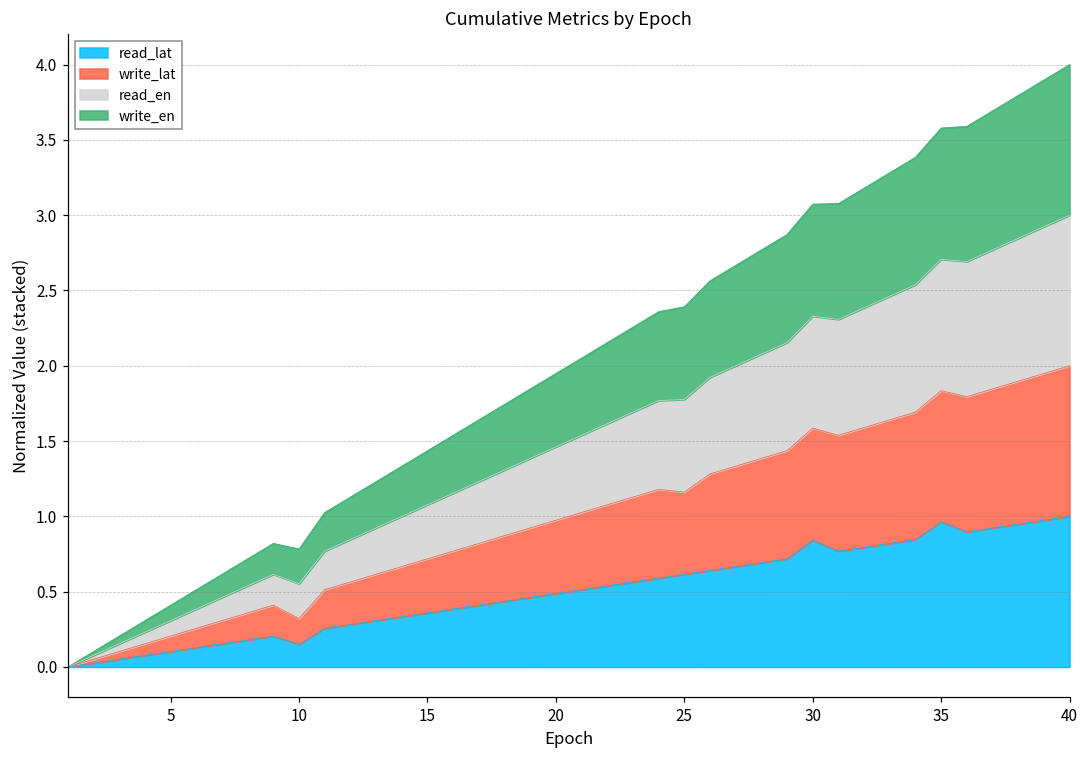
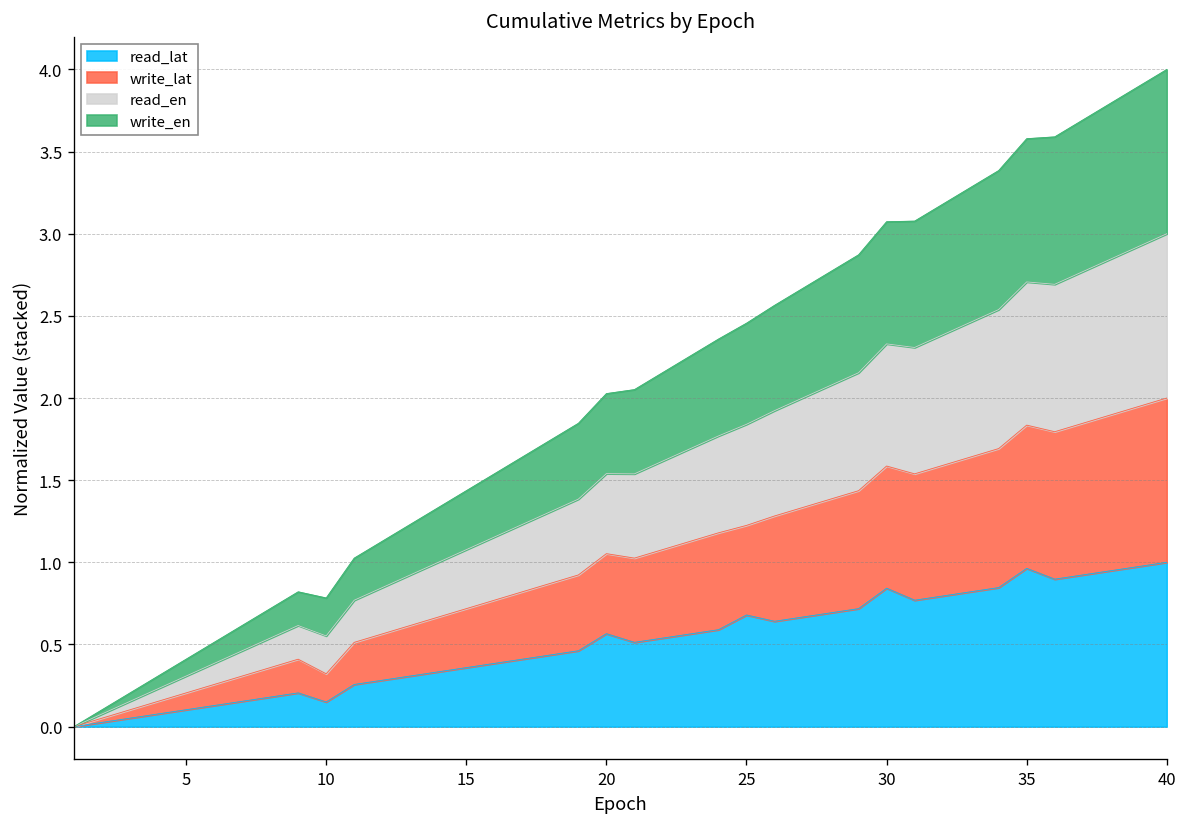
  {
    "read_lat": {
      "5": 0.10,
      "10": 0.15,
      "15": 0.36,
-     "20": 0.49,
-     "25": 0.62,
+     "20": 0.57,
+     "25": 0.68,
      "30": 0.84,
      "35": 0.96,
      "40": 1.00
    },
    "write_lat": {
      "5": 0.10,
      "10": 0.17,
      "15": 0.36,
      "20": 0.49,
      "25": 0.55,
      "30": 0.74,
      "35": 0.87,
      "40": 1.00
    },
    "read_en": {
      "5": 0.10,
      "10": 0.23,
      "15": 0.36,
      "20": 0.49,
      "25": 0.62,
      "30": 0.74,
      "35": 0.87,
      "40": 1.00
    },
    "write_en": {
      "5": 0.10,
      "10": 0.23,
      "15": 0.36,
      "20": 0.49,
      "25": 0.62,
      "30": 0.74,
      "35": 0.87,
      "40": 1.00
    }
  }
